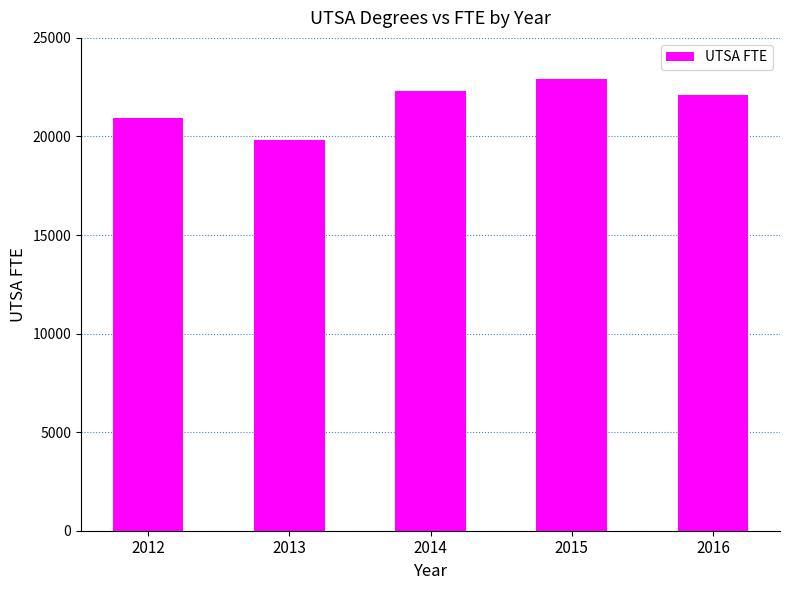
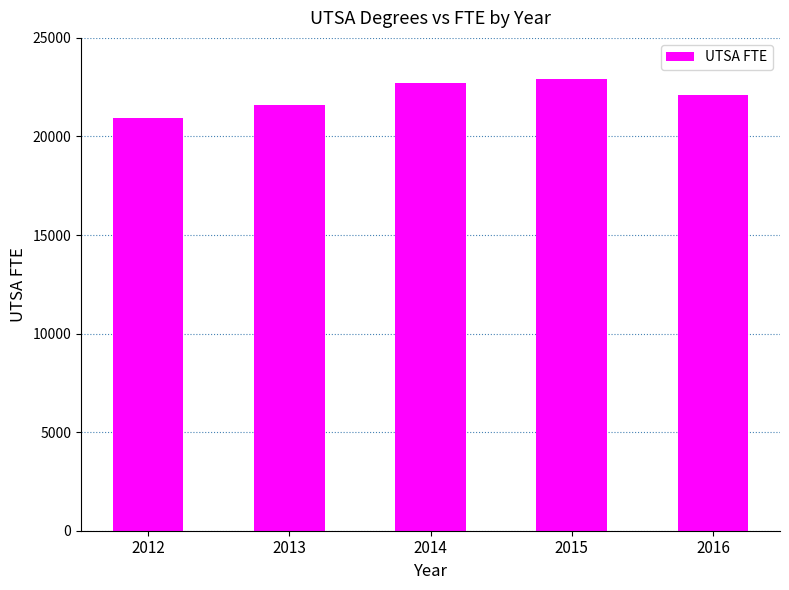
  {
    "2012": 20900,
-   "2013": 19800,
-   "2014": 22300,
+   "2013": 21600,
+   "2014": 22700,
    "2015": 22900,
    "2016": 22100
  }
